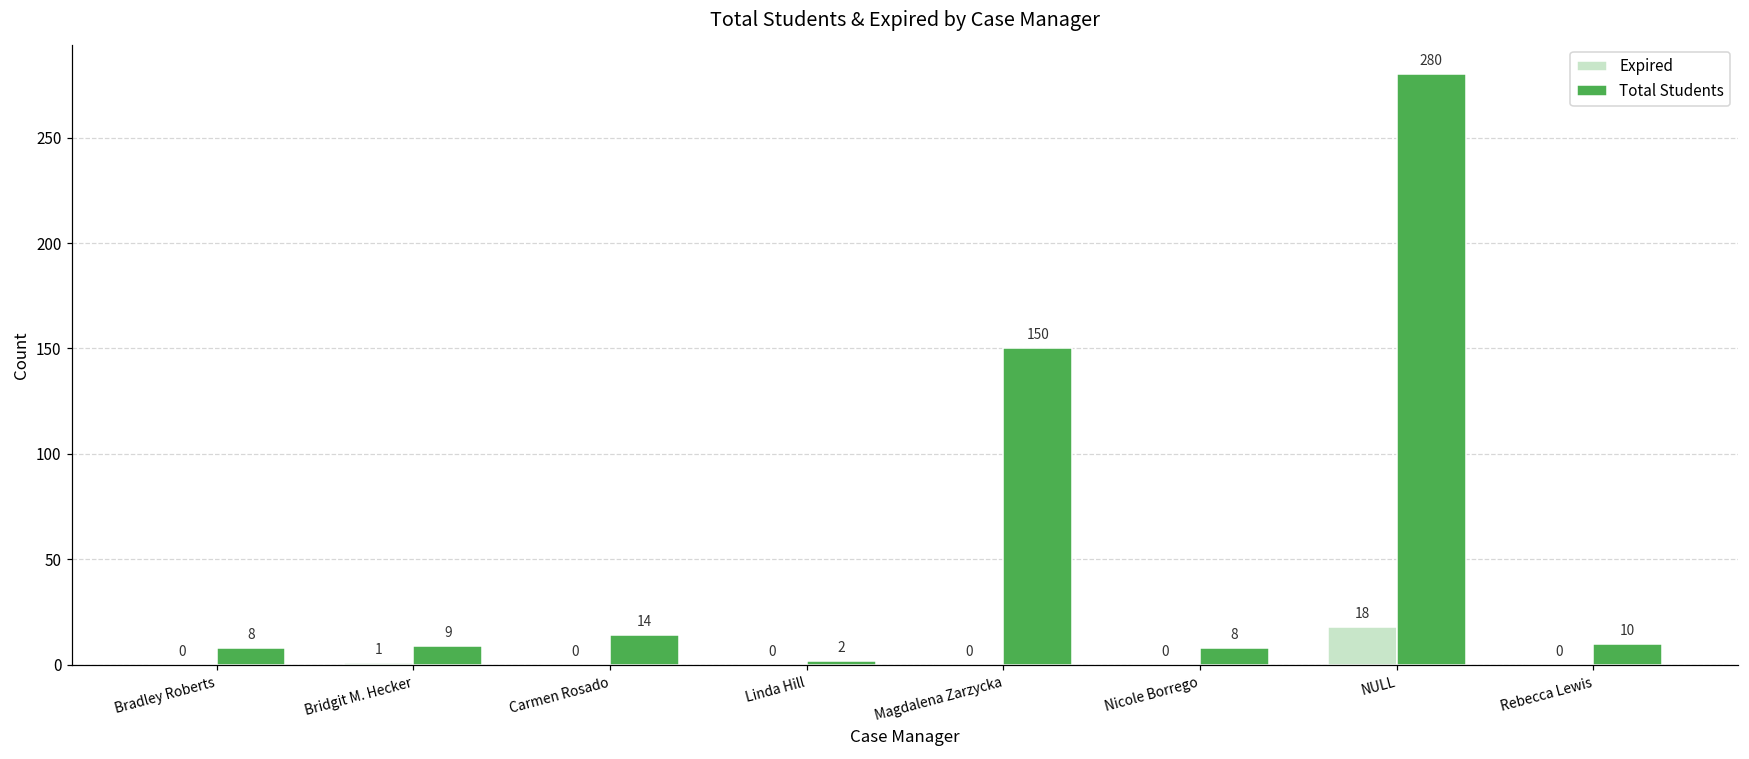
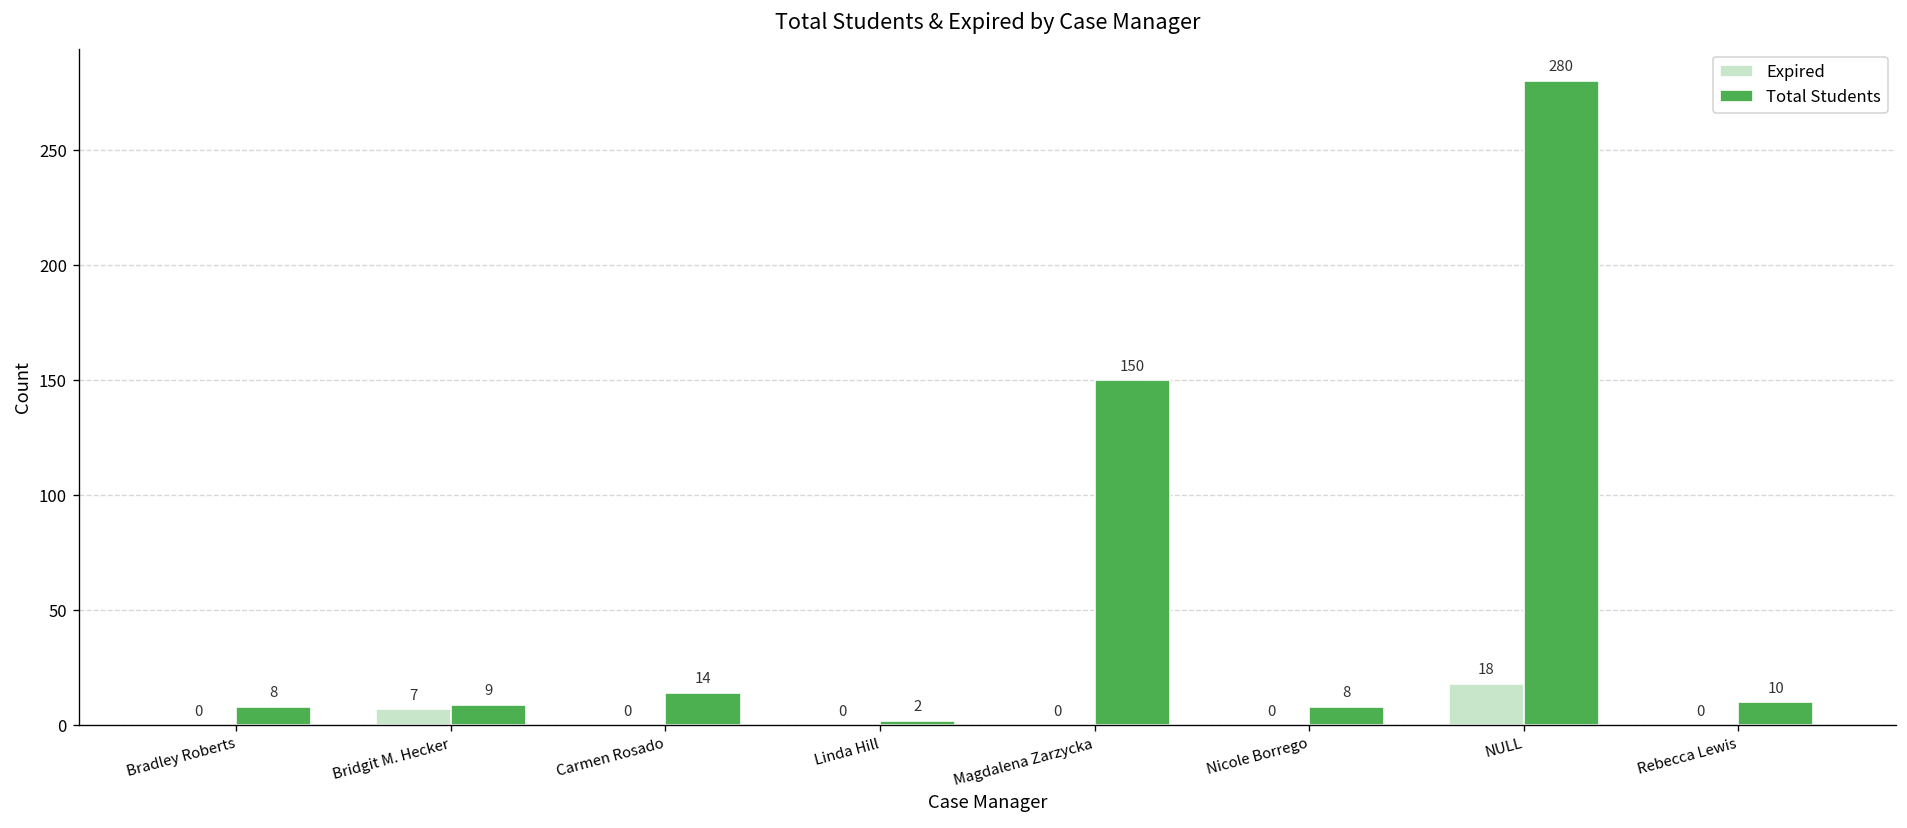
  {
    "Expired": {
      "Bradley Roberts": 0,
-     "Bridgit M. Hecker": 1,
+     "Bridgit M. Hecker": 7,
      "Carmen Rosado": 0,
      "Linda Hill": 0,
      "Magdalena Zarzycka": 0,
      "Nicole Borrego": 0,
      "NULL": 18,
      "Rebecca Lewis": 0
    },
    "Total Students": {
      "Bradley Roberts": 8,
      "Bridgit M. Hecker": 9,
      "Carmen Rosado": 14,
      "Linda Hill": 2,
      "Magdalena Zarzycka": 150,
      "Nicole Borrego": 8,
      "NULL": 280,
      "Rebecca Lewis": 10
    }
  }
